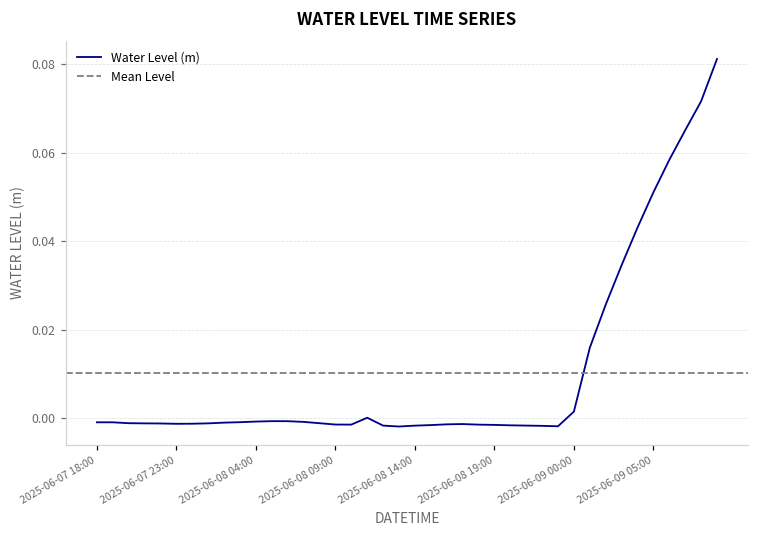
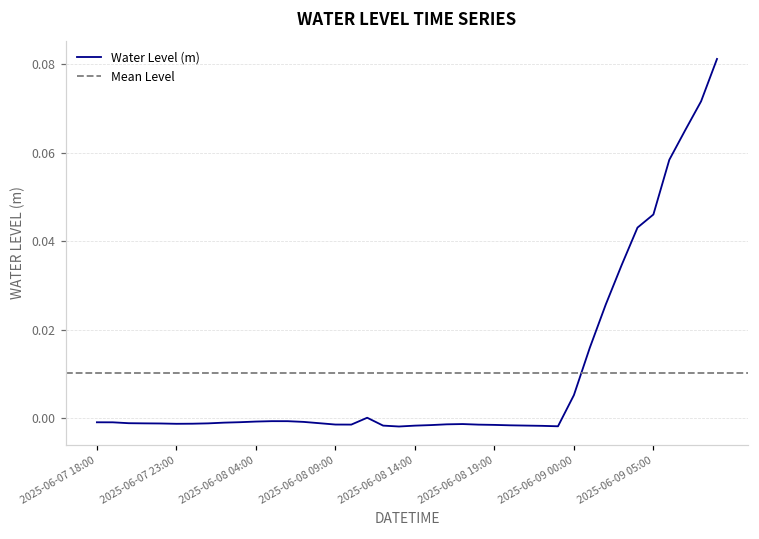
  {
    "2025-06-07 18:00": -0.001,
    "2025-06-07 23:00": -0.001,
    "2025-06-08 04:00": -0.001,
    "2025-06-08 09:00": -0.001,
    "2025-06-08 14:00": -0.002,
    "2025-06-08 19:00": -0.002,
-   "2025-06-09 00:00": 0.001,
-   "2025-06-09 05:00": 0.051
+   "2025-06-09 00:00": 0.005,
+   "2025-06-09 05:00": 0.046
  }
